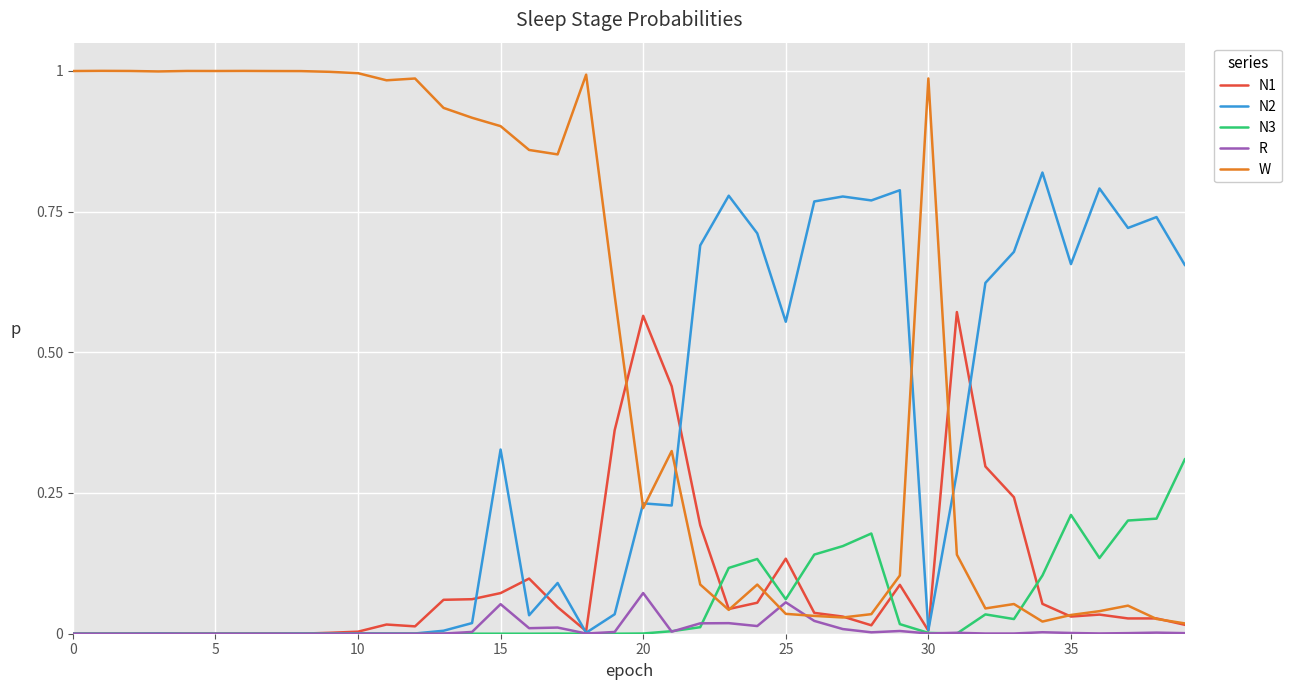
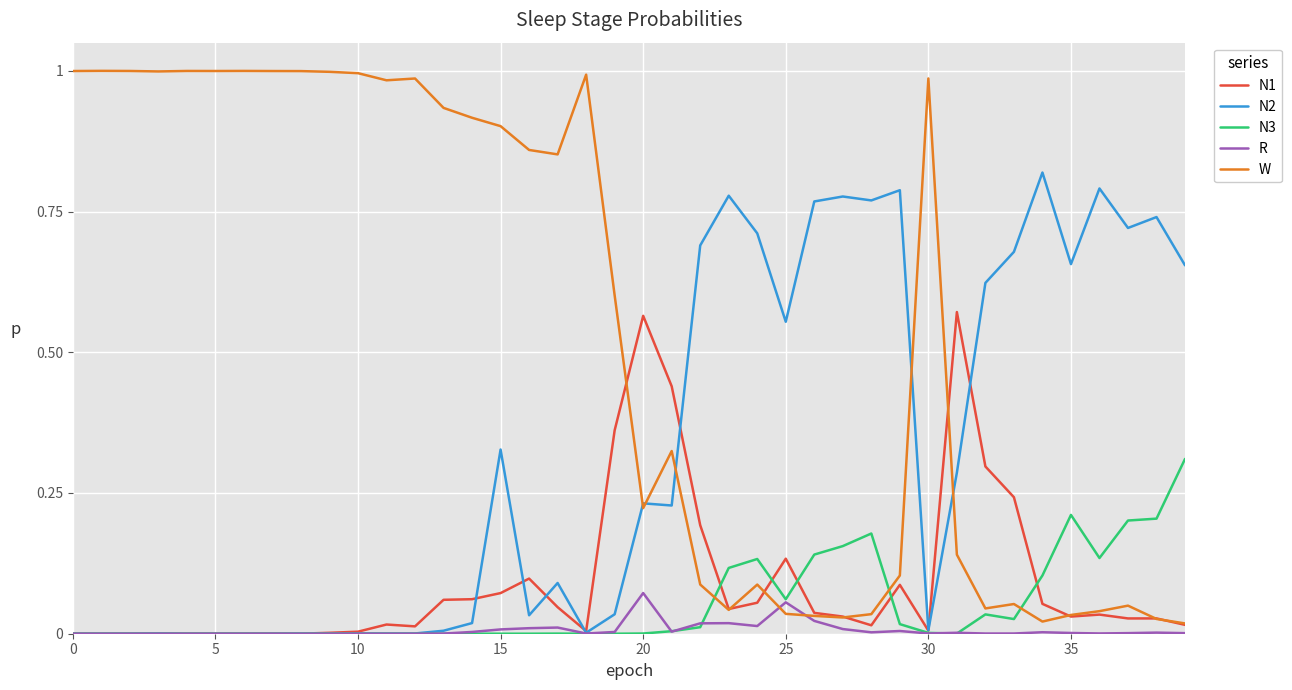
  {
    "N2": {
      "15": 0.33,
      "20": 0.23,
      "25": 0.55,
      "35": 0.66
    },
    "N3": {
      "15": 0.00,
      "20": 0.00,
      "25": 0.06,
      "35": 0.21
    },
    "R": {
-     "15": 0.05,
+     "15": 0.01,
      "20": 0.07,
      "25": 0.06,
      "35": 0.00
    }
  }
